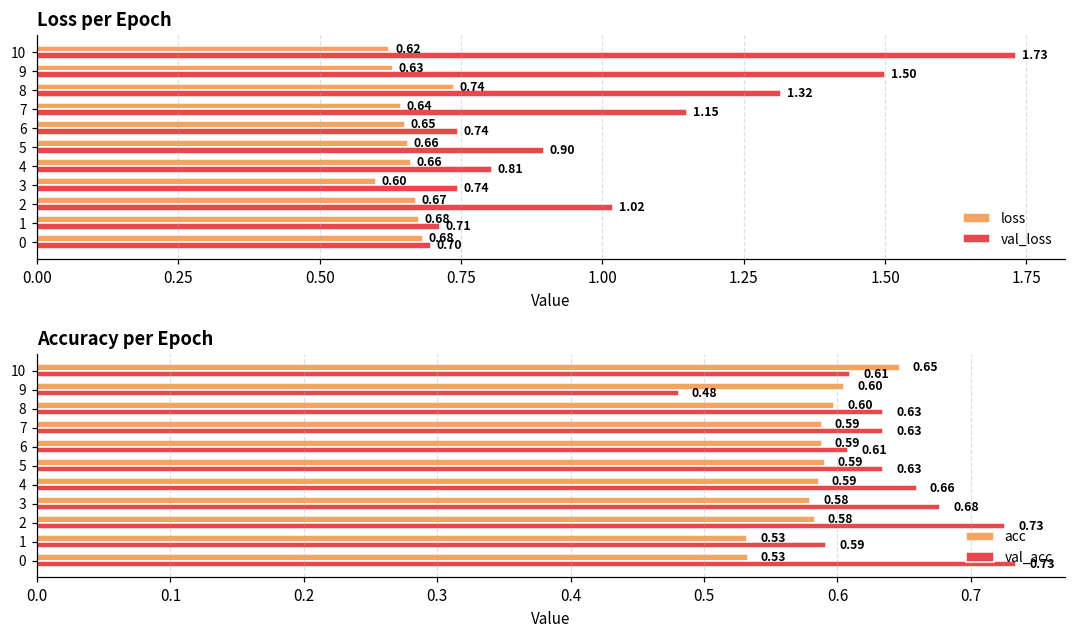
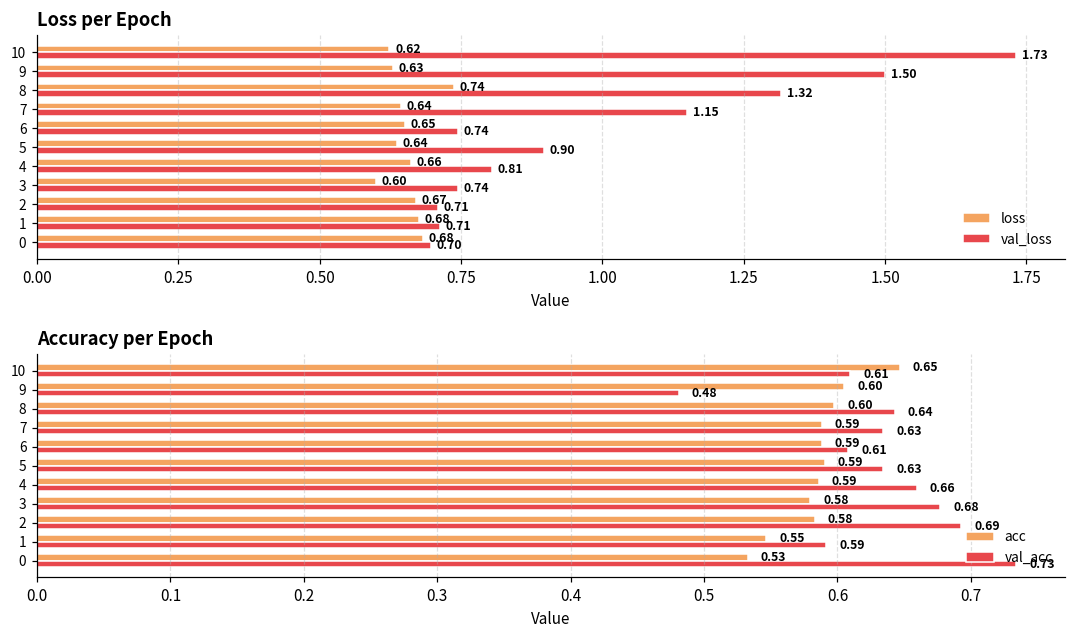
  {
    "Loss per Epoch": {
      "loss": {
        "10": 0.62,
        "9": 0.63,
        "8": 0.74,
        "7": 0.64,
        "6": 0.65,
-       "5": 0.66,
+       "5": 0.64,
        "4": 0.66,
        "3": 0.60,
        "2": 0.67,
        "1": 0.68
      },
      "val_loss": {
        "10": 1.73,
        "9": 1.50,
        "8": 1.32,
        "7": 1.15,
        "6": 0.74,
        "5": 0.90,
        "4": 0.81,
        "3": 0.74,
-       "2": 1.02,
+       "2": 0.71,
        "1": 0.71
      }
    },
    "Accuracy per Epoch": {
      "acc": {
        "10": 0.65,
        "9": 0.60,
        "7": 0.59,
        "6": 0.59,
        "5": 0.59,
        "4": 0.59,
        "3": 0.58,
        "2": 0.58,
-       "1": 0.53,
+       "1": 0.55,
        "0": 0.53
      },
      "val_acc": {
        "10": 0.61,
        "9": 0.48,
-       "8": 0.63,
+       "8": 0.64,
        "7": 0.63,
        "6": 0.61,
        "5": 0.63,
        "4": 0.66,
        "3": 0.68,
-       "2": 0.73,
+       "2": 0.69,
        "1": 0.59,
        "0": 0.73
      }
    }
  }
